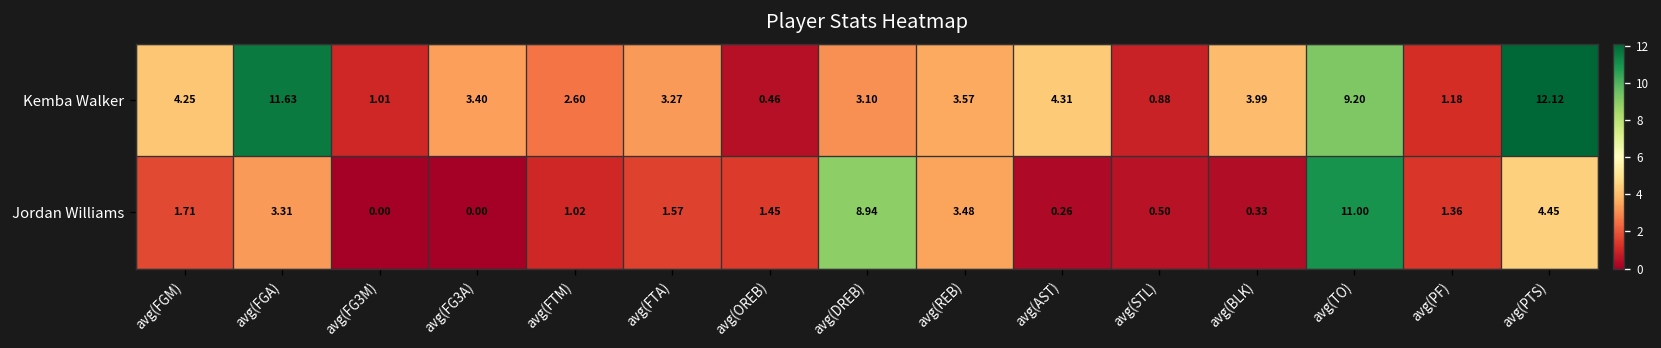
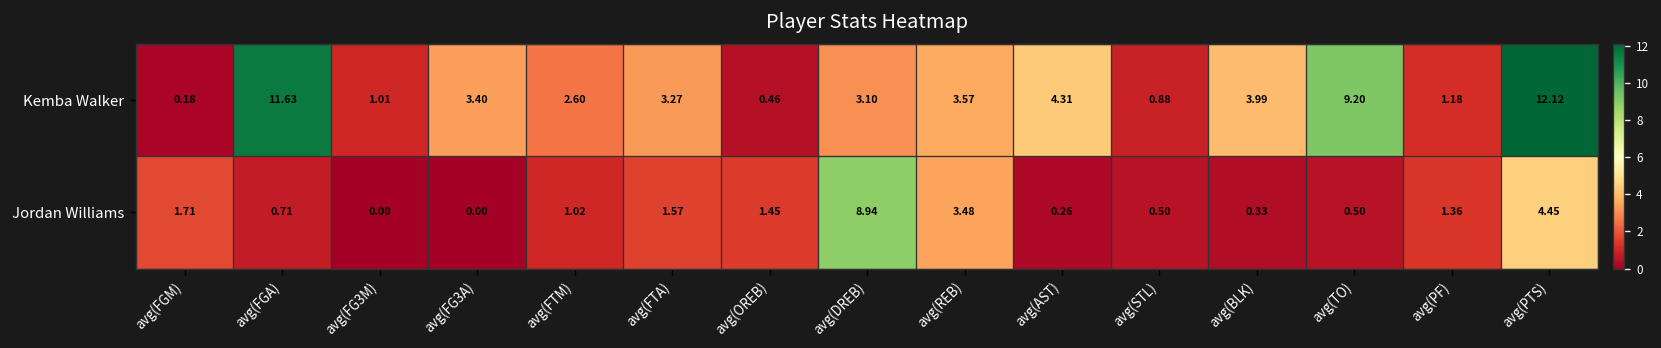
  {
    "Kemba Walker": {
-     "avg(FGM)": 4.25,
+     "avg(FGM)": 0.18,
      "avg(FGA)": 11.63,
      "avg(FG3M)": 1.01,
      "avg(FG3A)": 3.40,
      "avg(FTM)": 2.60,
      "avg(FTA)": 3.27,
      "avg(OREB)": 0.46,
      "avg(DREB)": 3.10,
      "avg(REB)": 3.57,
      "avg(AST)": 4.31,
      "avg(STL)": 0.88,
      "avg(BLK)": 3.99,
      "avg(TO)": 9.20,
      "avg(PF)": 1.18,
      "avg(PTS)": 12.12
    },
    "Jordan Williams": {
      "avg(FGM)": 1.71,
-     "avg(FGA)": 3.31,
+     "avg(FGA)": 0.71,
      "avg(FG3M)": 0.00,
      "avg(FG3A)": 0.00,
      "avg(FTM)": 1.02,
      "avg(FTA)": 1.57,
      "avg(OREB)": 1.45,
      "avg(DREB)": 8.94,
      "avg(REB)": 3.48,
      "avg(AST)": 0.26,
      "avg(STL)": 0.50,
      "avg(BLK)": 0.33,
-     "avg(TO)": 11.00,
+     "avg(TO)": 0.50,
      "avg(PF)": 1.36,
      "avg(PTS)": 4.45
    }
  }
